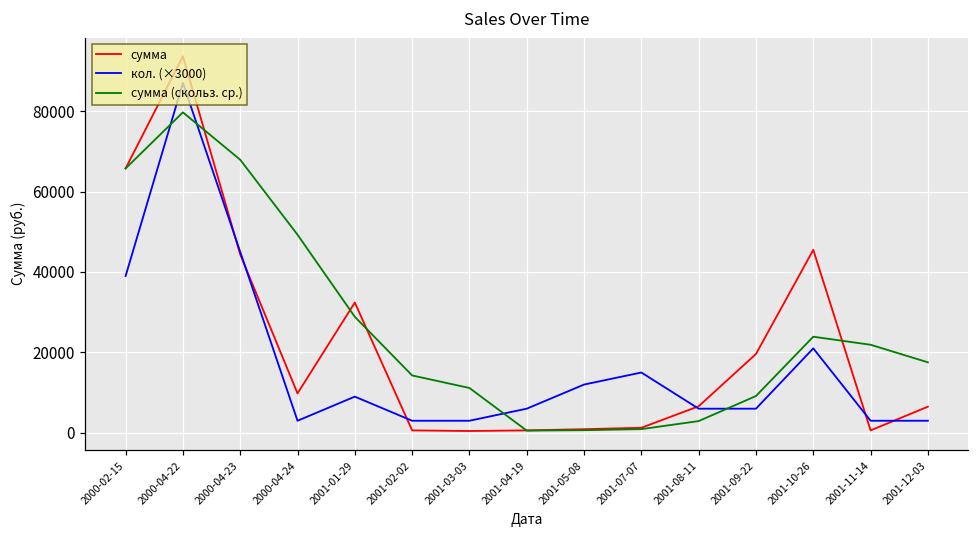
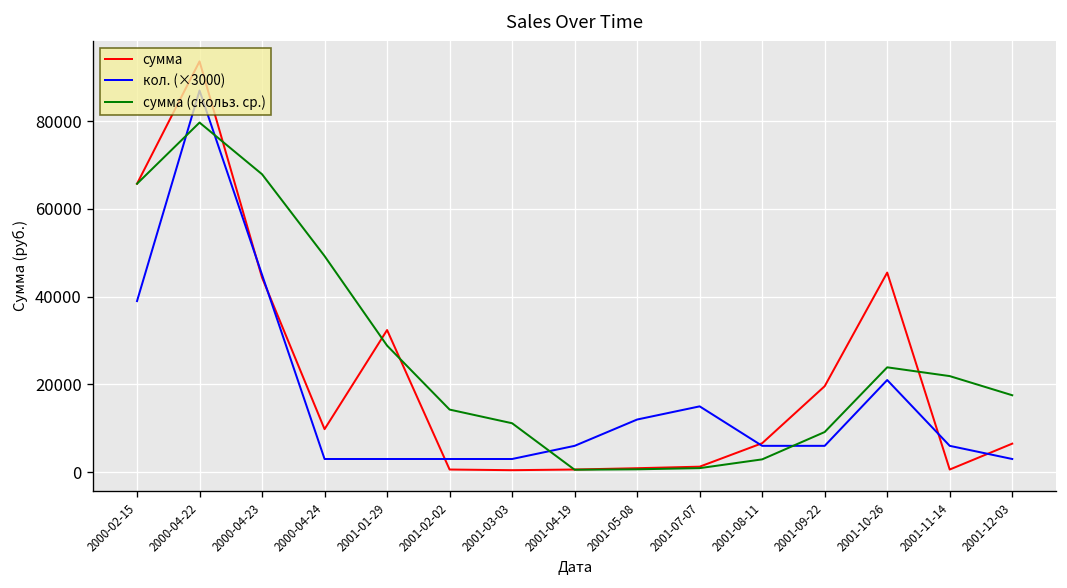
  {
    "сумма": {
      "2000-04-24": 10000,
      "2001-01-29": 32000,
      "2001-02-02": 1000,
      "2001-03-03": 0,
      "2001-09-22": 20000,
      "2001-10-26": 46000,
      "2001-11-14": 1000,
      "2001-12-03": 7000
    },
    "кол. (×3000)": {
      "2000-02-15": 39000,
      "2000-04-24": 3000,
-     "2001-01-29": 9000,
+     "2001-01-29": 3000,
      "2001-02-02": 3000,
      "2001-03-03": 3000,
      "2001-04-19": 6000,
      "2001-05-08": 12000,
      "2001-07-07": 15000,
      "2001-09-22": 6000,
      "2001-10-26": 21000,
-     "2001-11-14": 3000,
+     "2001-11-14": 6000,
      "2001-12-03": 3000
    },
    "сумма (скольз. ср.)": {
      "2000-04-22": 80000,
      "2000-04-23": 68000,
      "2000-04-24": 49000,
      "2001-01-29": 29000,
      "2001-02-02": 14000,
      "2001-03-03": 11000,
      "2001-08-11": 3000,
      "2001-09-22": 9000,
      "2001-10-26": 24000,
      "2001-11-14": 22000,
      "2001-12-03": 18000
    }
  }
